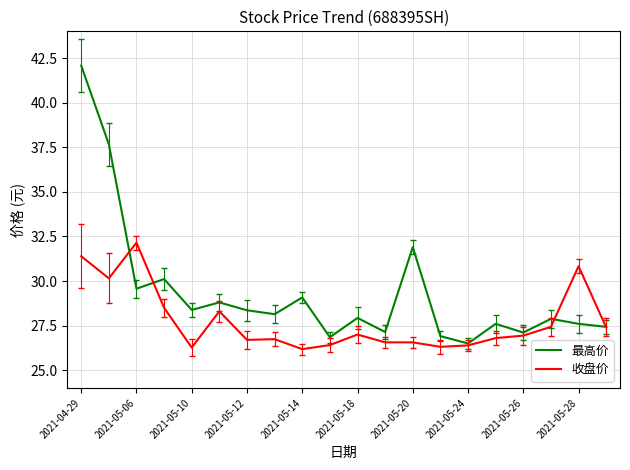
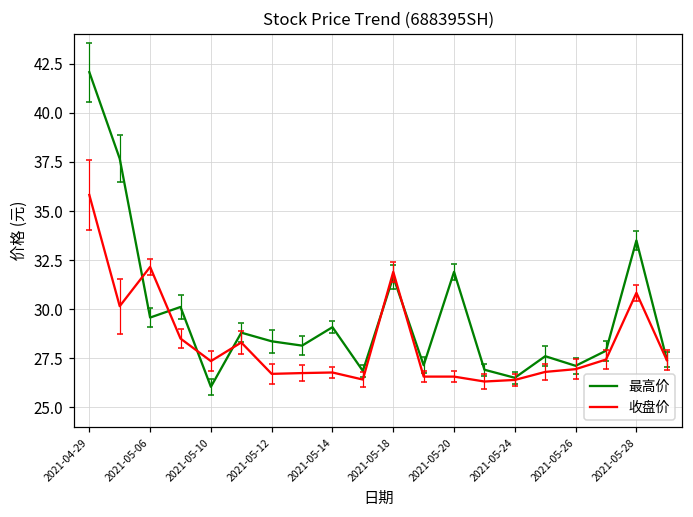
  {
    "最高价": {
      "2021-04-29": 42.1,
      "2021-05-06": 29.6,
-     "2021-05-10": 28.4,
+     "2021-05-10": 26.0,
      "2021-05-12": 28.4,
      "2021-05-14": 29.1,
-     "2021-05-18": 27.9,
+     "2021-05-18": 31.6,
      "2021-05-20": 31.9,
      "2021-05-26": 27.1,
-     "2021-05-28": 27.6
+     "2021-05-28": 33.5
    },
    "收盘价": {
-     "2021-04-29": 31.4,
+     "2021-04-29": 35.8,
      "2021-05-06": 32.2,
-     "2021-05-10": 26.3,
+     "2021-05-10": 27.4,
      "2021-05-12": 26.7,
-     "2021-05-14": 26.2,
-     "2021-05-18": 27.0,
+     "2021-05-14": 26.8,
+     "2021-05-18": 31.9,
      "2021-05-20": 26.6,
      "2021-05-26": 26.9,
      "2021-05-28": 30.8
    }
  }
